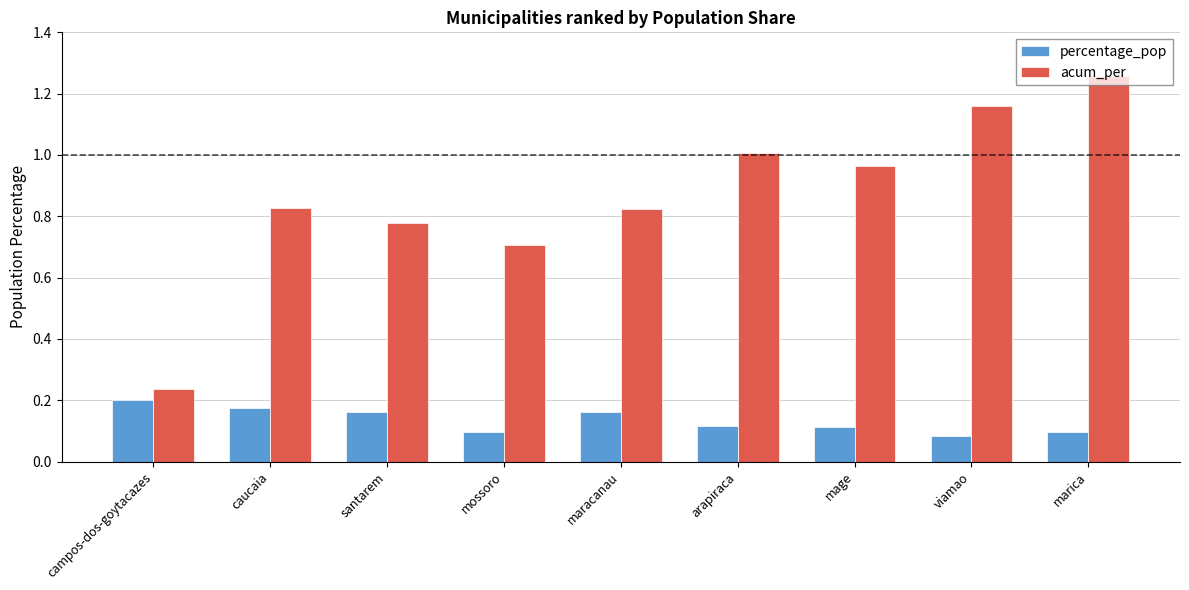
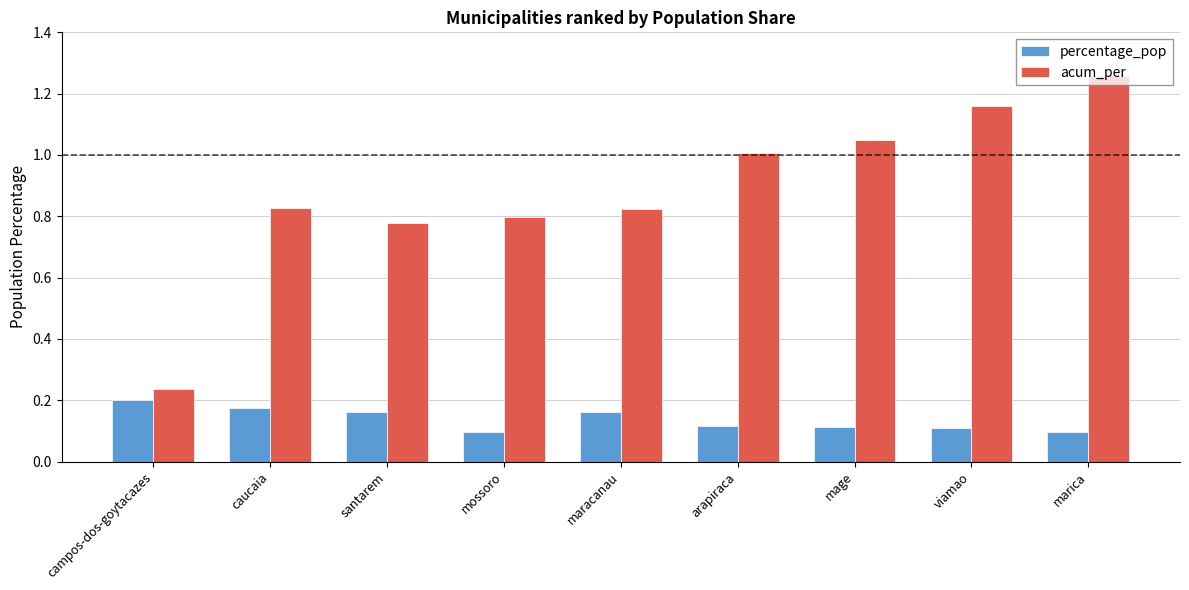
  {
    "percentage_pop": {
      "campos-dos-goytacazes": 0.20,
      "caucaia": 0.18,
      "santarem": 0.16,
      "mossoro": 0.10,
      "maracanau": 0.16,
      "arapiraca": 0.12,
      "mage": 0.11,
-     "viamao": 0.08,
+     "viamao": 0.11,
      "marica": 0.10
    },
    "acum_per": {
      "campos-dos-goytacazes": 0.24,
      "caucaia": 0.83,
      "santarem": 0.78,
-     "mossoro": 0.71,
+     "mossoro": 0.80,
      "maracanau": 0.82,
      "arapiraca": 1.01,
-     "mage": 0.96,
+     "mage": 1.05,
      "viamao": 1.16
    }
  }
